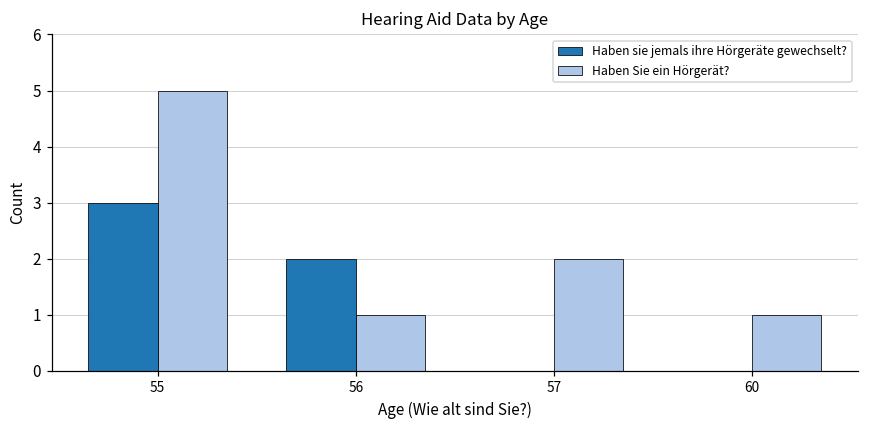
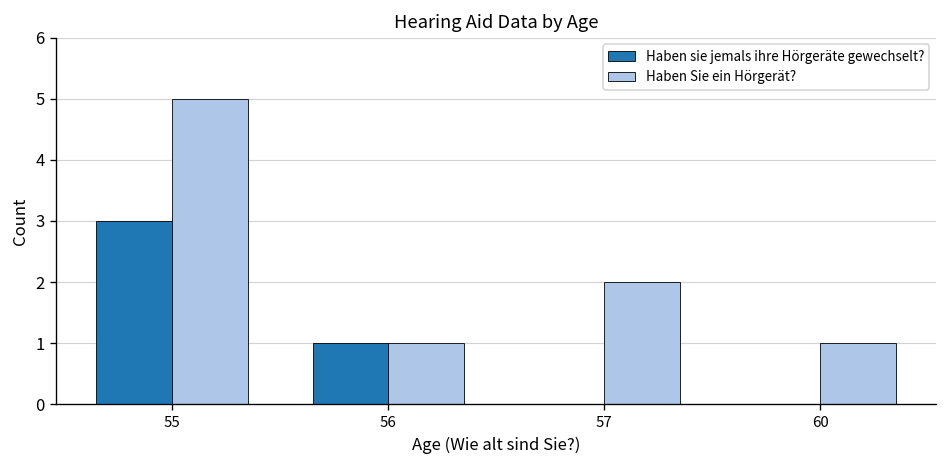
  {
    "Haben sie jemals ihre Hörgeräte gewechselt?": {
      "55": 3,
-     "56": 2,
+     "56": 1,
      "57": 0,
      "60": 0
    },
    "Haben Sie ein Hörgerät?": {
      "55": 5,
      "56": 1,
      "57": 2,
      "60": 1
    }
  }
